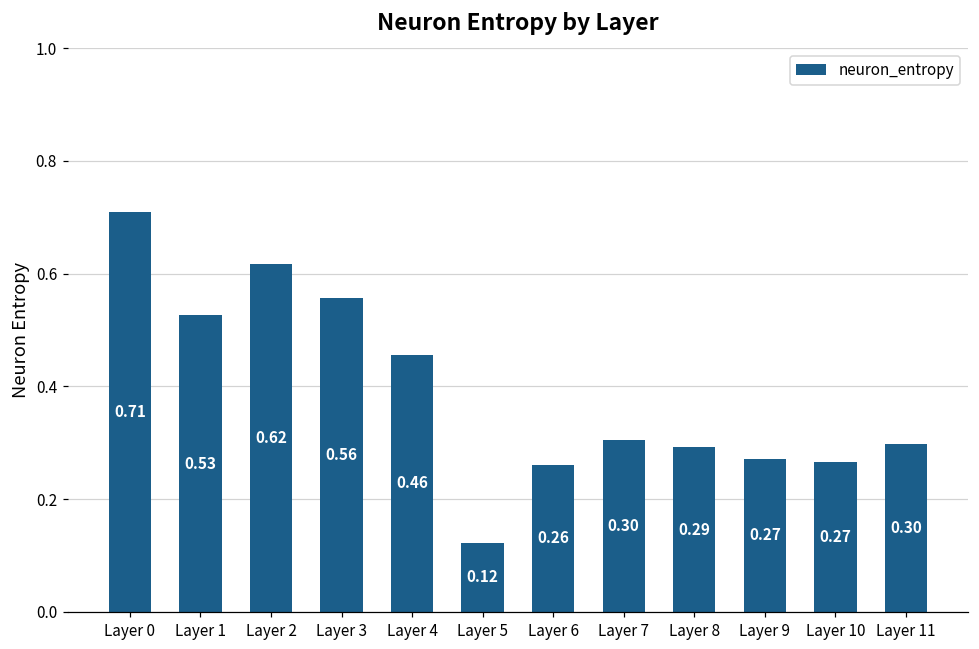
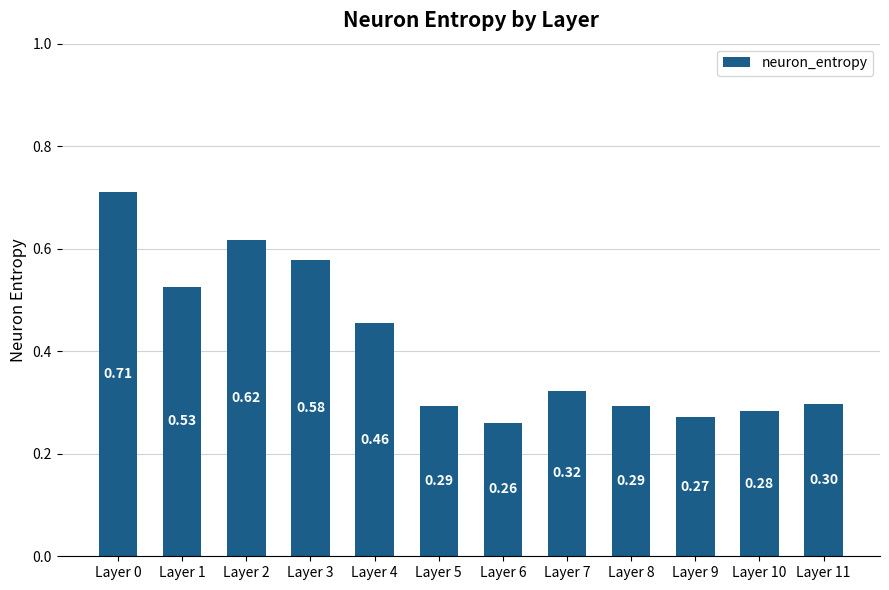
  {
    "Layer 0": 0.71,
    "Layer 1": 0.53,
    "Layer 2": 0.62,
-   "Layer 3": 0.56,
+   "Layer 3": 0.58,
    "Layer 4": 0.46,
-   "Layer 5": 0.12,
+   "Layer 5": 0.29,
    "Layer 6": 0.26,
-   "Layer 7": 0.30,
+   "Layer 7": 0.32,
    "Layer 8": 0.29,
    "Layer 9": 0.27,
-   "Layer 10": 0.27,
+   "Layer 10": 0.28,
    "Layer 11": 0.30
  }
